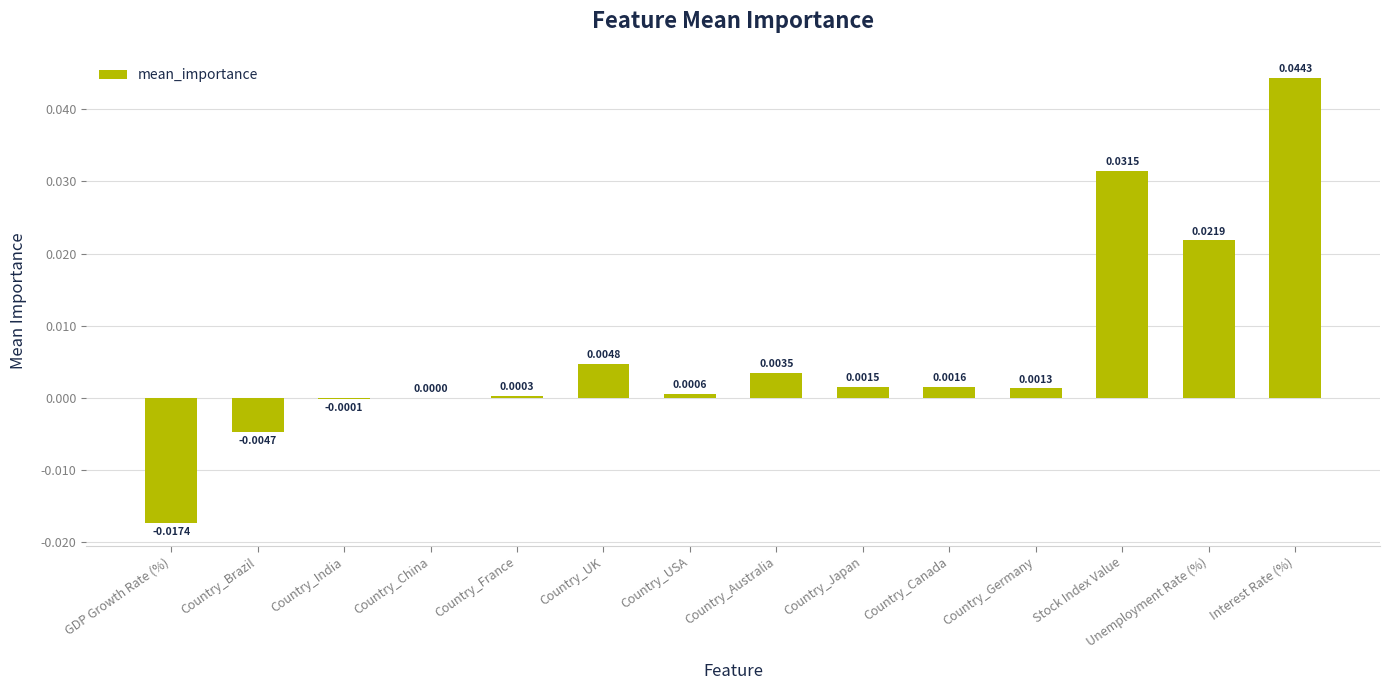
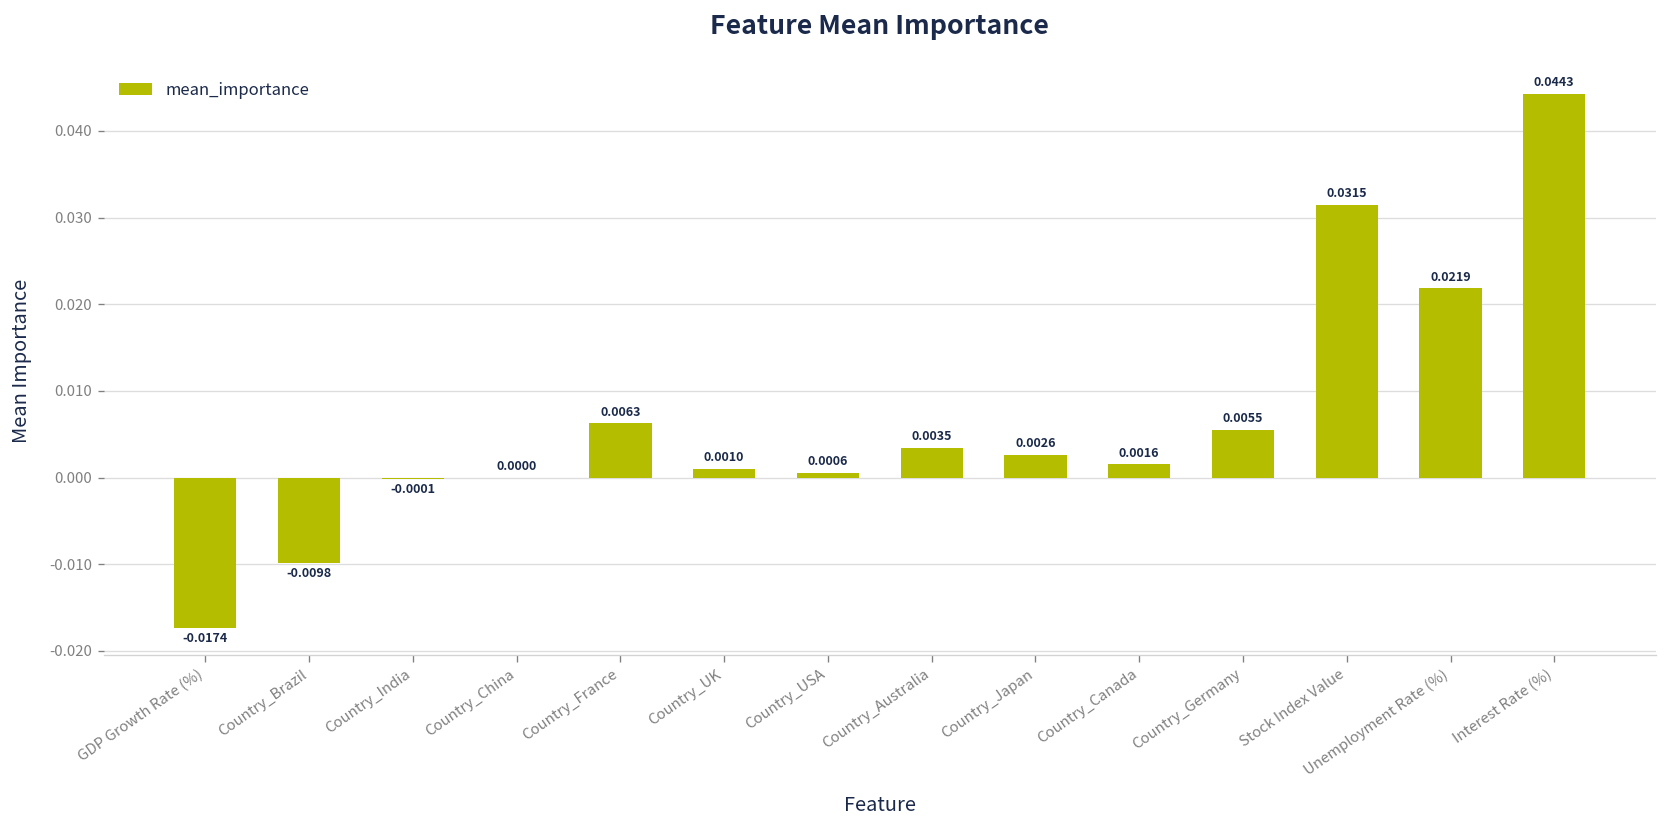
  {
    "GDP Growth Rate (%)": -0.0174,
-   "Country_Brazil": -0.0047,
+   "Country_Brazil": -0.0098,
    "Country_India": -0.0001,
    "Country_China": 0.0000,
-   "Country_France": 0.0003,
-   "Country_UK": 0.0048,
+   "Country_France": 0.0063,
+   "Country_UK": 0.0010,
    "Country_USA": 0.0006,
    "Country_Australia": 0.0035,
-   "Country_Japan": 0.0015,
+   "Country_Japan": 0.0026,
    "Country_Canada": 0.0016,
-   "Country_Germany": 0.0013,
+   "Country_Germany": 0.0055,
    "Stock Index Value": 0.0315,
    "Unemployment Rate (%)": 0.0219,
    "Interest Rate (%)": 0.0443
  }
